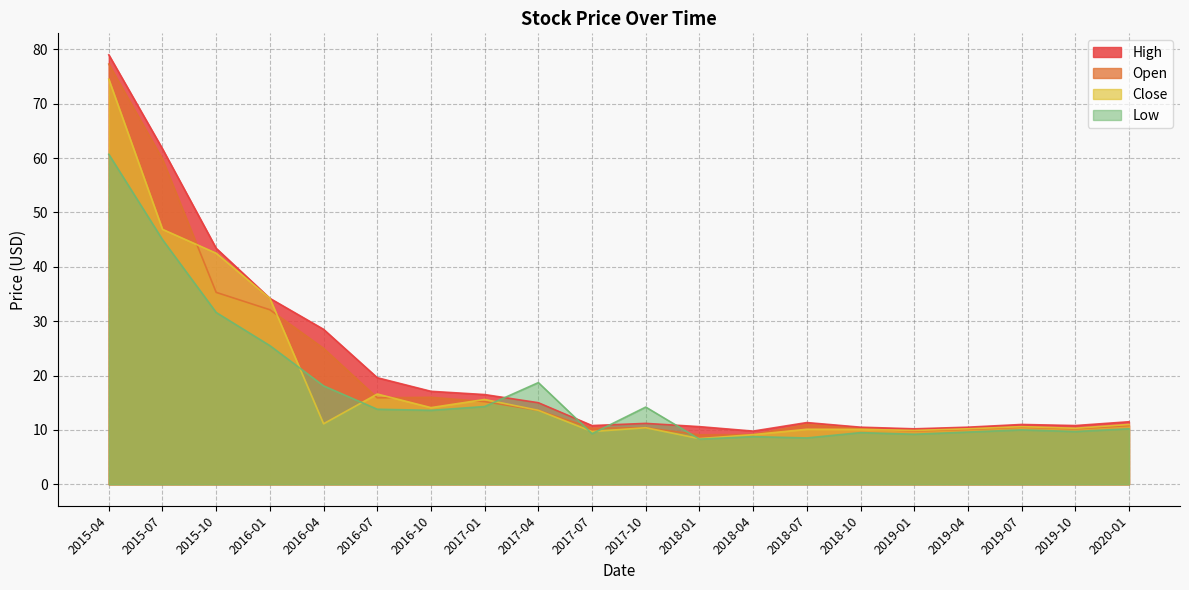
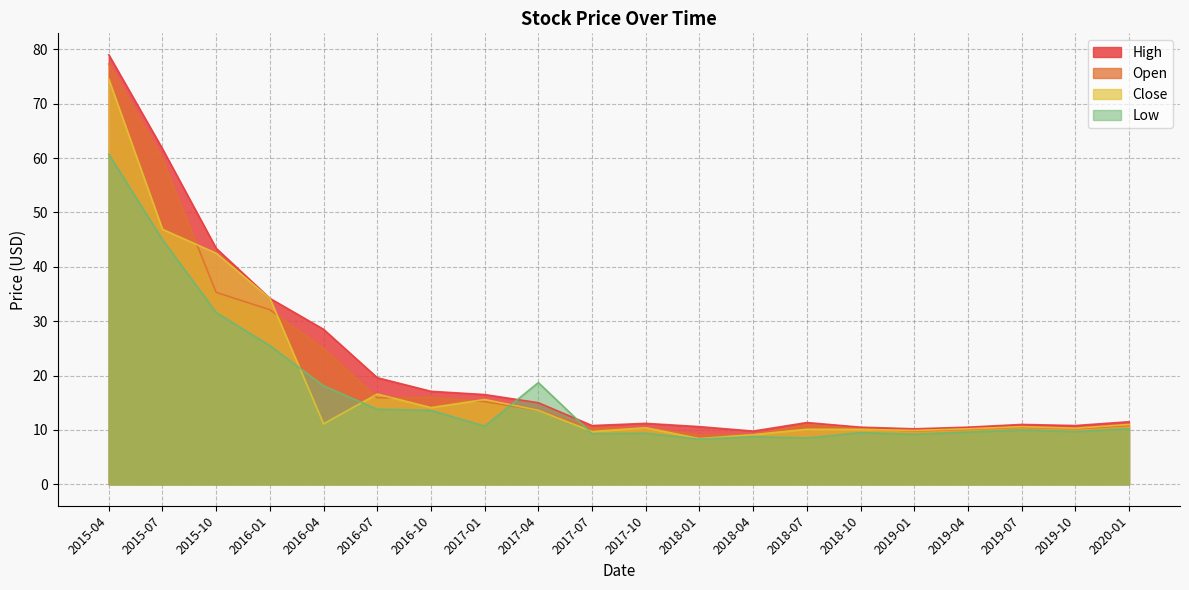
  {
    "Close": {
      "2015-04": 75,
      "2015-07": 47,
      "2015-10": 43,
      "2016-04": 11,
      "2016-07": 17,
      "2016-10": 14,
      "2018-07": 10
    },
    "Low": {
      "2015-04": 61,
      "2015-07": 45,
      "2015-10": 32,
      "2016-01": 26,
      "2016-04": 18,
      "2016-07": 14,
      "2016-10": 14,
-     "2017-01": 14,
+     "2017-01": 11,
      "2017-04": 19,
-     "2017-10": 14,
+     "2017-10": 9,
      "2018-07": 9,
      "2018-10": 10,
      "2019-01": 9,
      "2019-04": 10,
      "2019-07": 10,
      "2019-10": 10,
      "2020-01": 10
    }
  }
